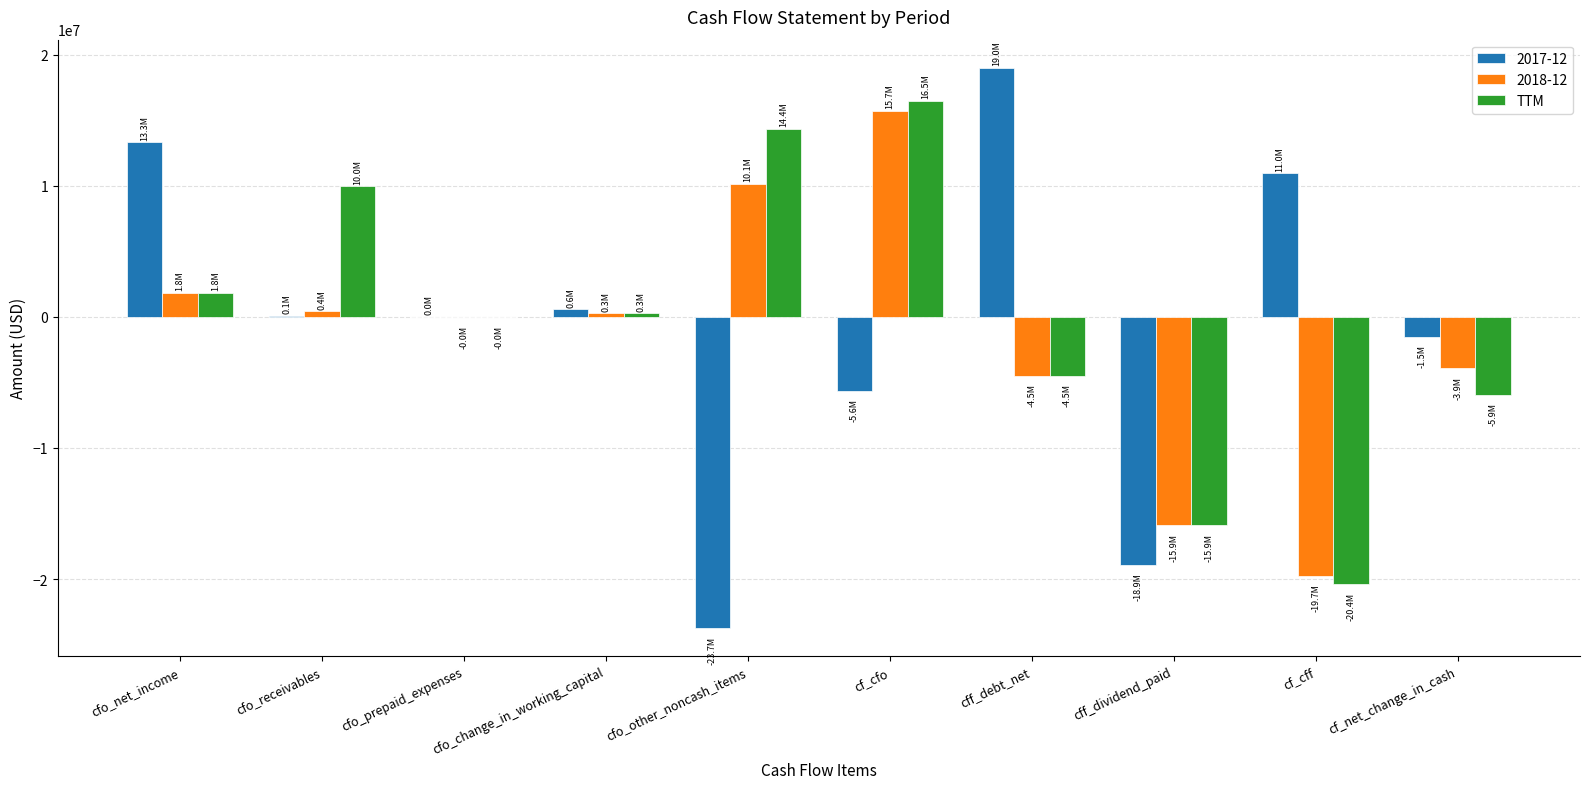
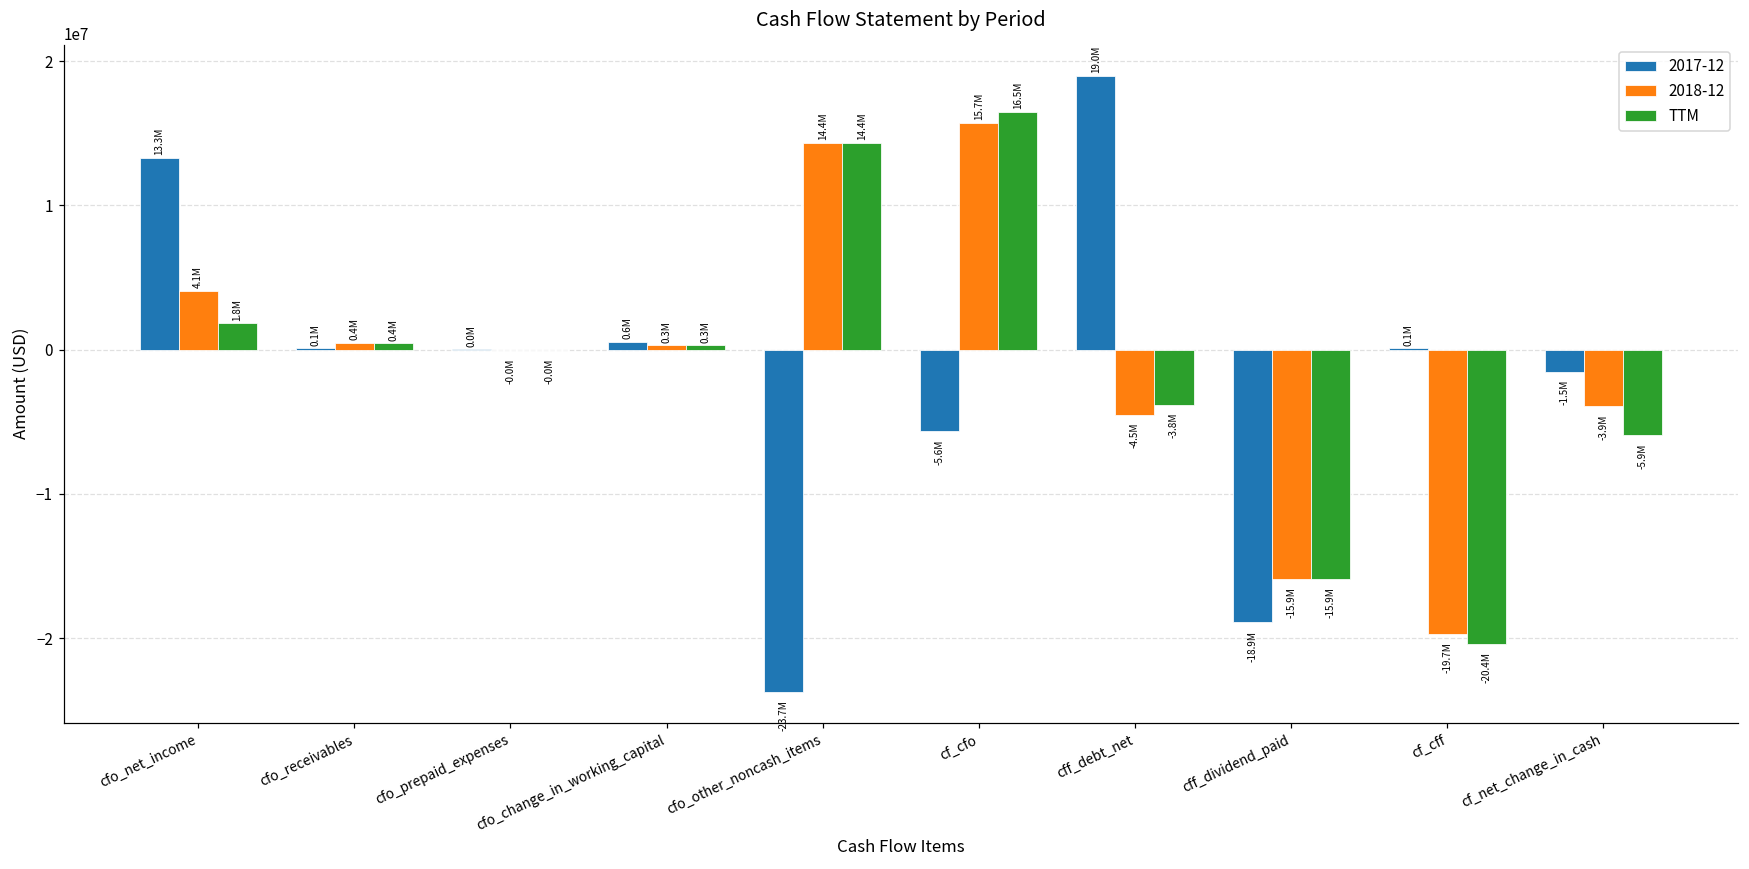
  {
    "2017-12": {
      "cfo_net_income": "13.3M",
      "cfo_receivables": "0.1M",
      "cfo_change_in_working_capital": "0.6M",
      "cfo_other_noncash_items": "-23.7M",
      "cf_cfo": "-5.6M",
      "cff_debt_net": "19.0M",
      "cff_dividend_paid": "-18.9M",
-     "cf_cff": "11.0M",
+     "cf_cff": "0.1M",
      "cf_net_change_in_cash": "-1.5M"
    },
    "2018-12": {
-     "cfo_net_income": "1.8M",
+     "cfo_net_income": "4.1M",
      "cfo_receivables": "0.4M",
      "cfo_change_in_working_capital": "0.3M",
-     "cfo_other_noncash_items": "10.1M",
+     "cfo_other_noncash_items": "14.4M",
      "cf_cfo": "15.7M",
      "cff_debt_net": "-4.5M",
      "cff_dividend_paid": "-15.9M",
      "cf_cff": "-19.7M",
      "cf_net_change_in_cash": "-3.9M"
    },
    "TTM": {
      "cfo_net_income": "1.8M",
-     "cfo_receivables": "10.0M",
+     "cfo_receivables": "0.4M",
      "cfo_change_in_working_capital": "0.3M",
      "cfo_other_noncash_items": "14.4M",
      "cf_cfo": "16.5M",
-     "cff_debt_net": "-4.5M",
+     "cff_debt_net": "-3.8M",
      "cff_dividend_paid": "-15.9M",
      "cf_cff": "-20.4M",
      "cf_net_change_in_cash": "-5.9M"
    }
  }
